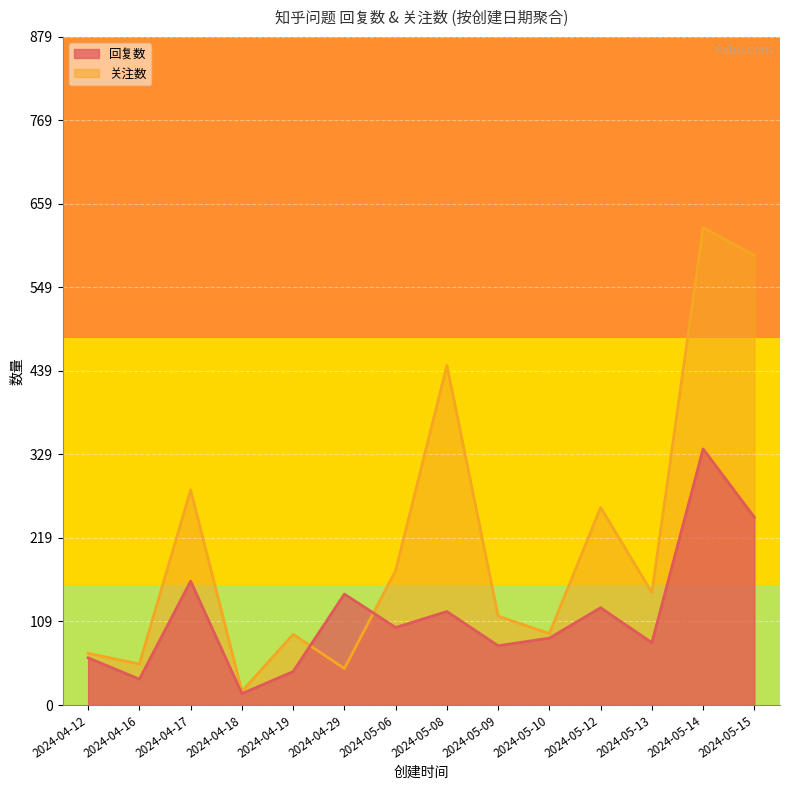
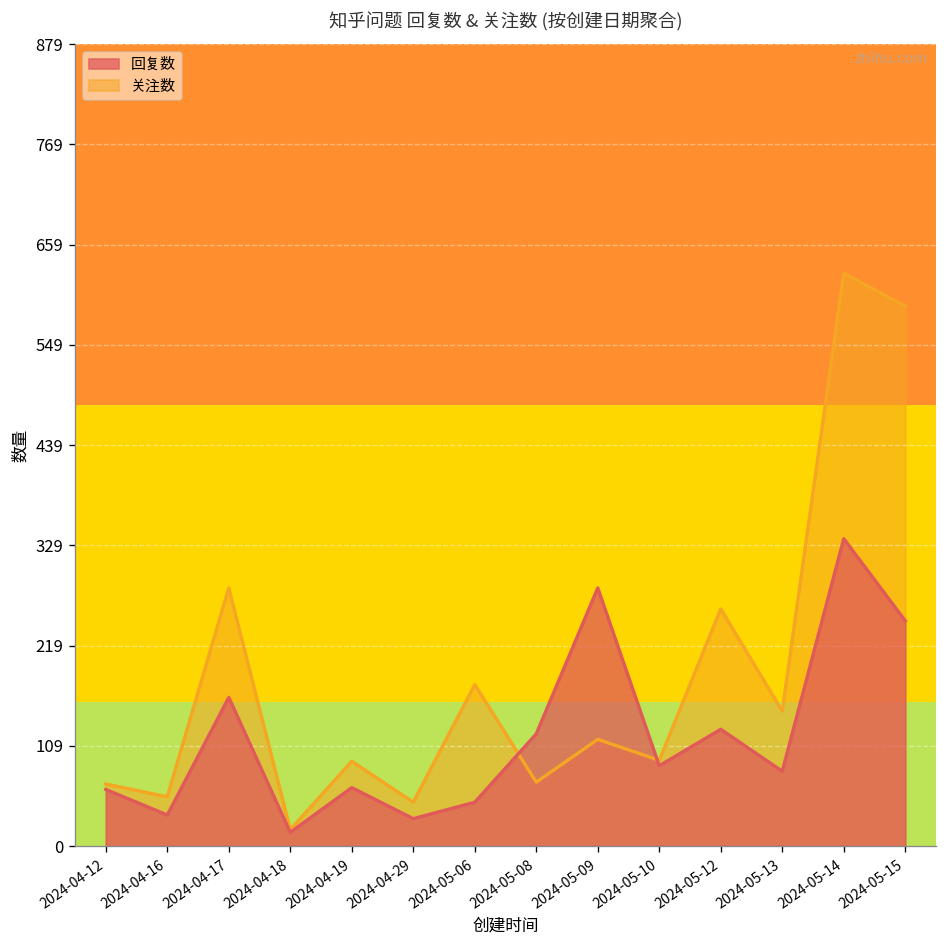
  {
    "回复数": {
      "2024-04-12": 60,
      "2024-04-16": 30,
      "2024-04-17": 160,
-     "2024-04-19": 40,
-     "2024-04-29": 150,
-     "2024-05-06": 100,
+     "2024-04-19": 60,
+     "2024-04-29": 30,
+     "2024-05-06": 50,
      "2024-05-08": 120,
-     "2024-05-09": 80,
+     "2024-05-09": 280,
      "2024-05-10": 90,
      "2024-05-12": 130,
      "2024-05-13": 80,
      "2024-05-14": 340,
      "2024-05-15": 250
    },
    "关注数": {
      "2024-04-12": 70,
      "2024-04-16": 50,
      "2024-04-17": 280,
      "2024-04-19": 90,
      "2024-04-29": 50,
      "2024-05-06": 180,
-     "2024-05-08": 450,
+     "2024-05-08": 70,
      "2024-05-09": 120,
      "2024-05-10": 90,
      "2024-05-12": 260,
      "2024-05-13": 150,
      "2024-05-14": 630,
      "2024-05-15": 590
    }
  }
